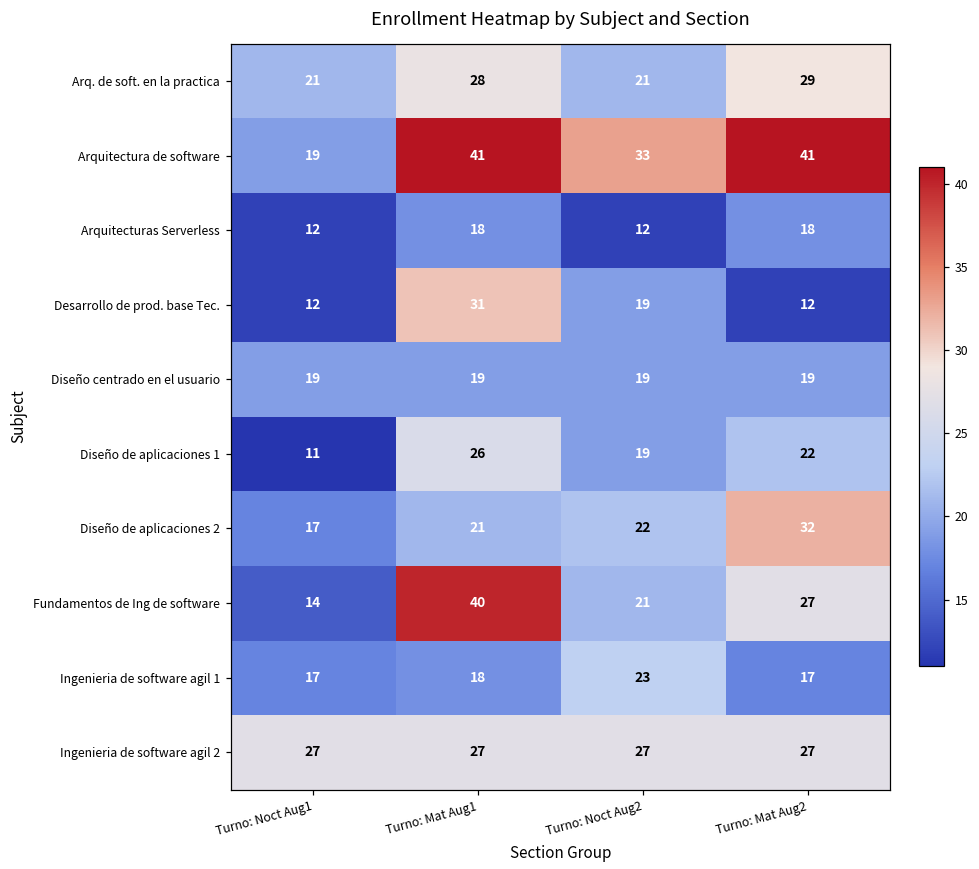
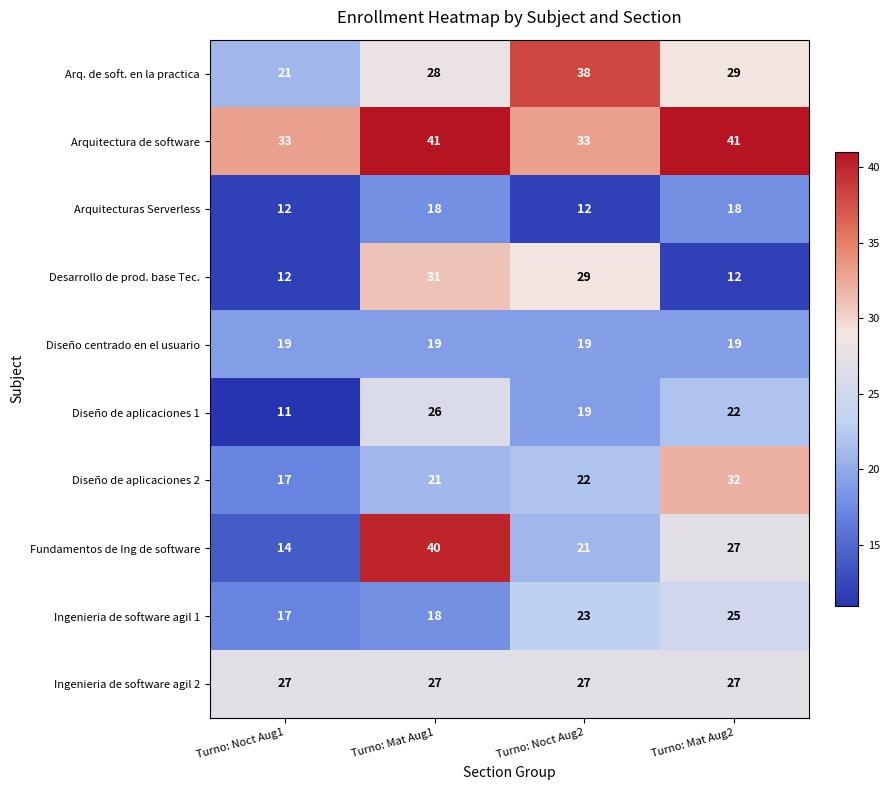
  {
    "Arq. de soft. en la practica": {
      "Turno: Noct Aug1": 21,
      "Turno: Mat Aug1": 28,
-     "Turno: Noct Aug2": 21,
+     "Turno: Noct Aug2": 38,
      "Turno: Mat Aug2": 29
    },
    "Arquitectura de software": {
-     "Turno: Noct Aug1": 19,
+     "Turno: Noct Aug1": 33,
      "Turno: Mat Aug1": 41,
      "Turno: Noct Aug2": 33,
      "Turno: Mat Aug2": 41
    },
    "Arquitecturas Serverless": {
      "Turno: Noct Aug1": 12,
      "Turno: Mat Aug1": 18,
      "Turno: Noct Aug2": 12,
      "Turno: Mat Aug2": 18
    },
    "Desarrollo de prod. base Tec.": {
      "Turno: Noct Aug1": 12,
      "Turno: Mat Aug1": 31,
-     "Turno: Noct Aug2": 19,
+     "Turno: Noct Aug2": 29,
      "Turno: Mat Aug2": 12
    },
    "Diseño centrado en el usuario": {
      "Turno: Noct Aug1": 19,
      "Turno: Mat Aug1": 19,
      "Turno: Noct Aug2": 19,
      "Turno: Mat Aug2": 19
    },
    "Diseño de aplicaciones 1": {
      "Turno: Noct Aug1": 11,
      "Turno: Mat Aug1": 26,
      "Turno: Noct Aug2": 19,
      "Turno: Mat Aug2": 22
    },
    "Diseño de aplicaciones 2": {
      "Turno: Noct Aug1": 17,
      "Turno: Mat Aug1": 21,
      "Turno: Noct Aug2": 22,
      "Turno: Mat Aug2": 32
    },
    "Fundamentos de Ing de software": {
      "Turno: Noct Aug1": 14,
      "Turno: Mat Aug1": 40,
      "Turno: Noct Aug2": 21,
      "Turno: Mat Aug2": 27
    },
    "Ingenieria de software agil 1": {
      "Turno: Noct Aug1": 17,
      "Turno: Mat Aug1": 18,
      "Turno: Noct Aug2": 23,
-     "Turno: Mat Aug2": 17
+     "Turno: Mat Aug2": 25
    },
    "Ingenieria de software agil 2": {
      "Turno: Noct Aug1": 27,
      "Turno: Mat Aug1": 27,
      "Turno: Noct Aug2": 27,
      "Turno: Mat Aug2": 27
    }
  }
